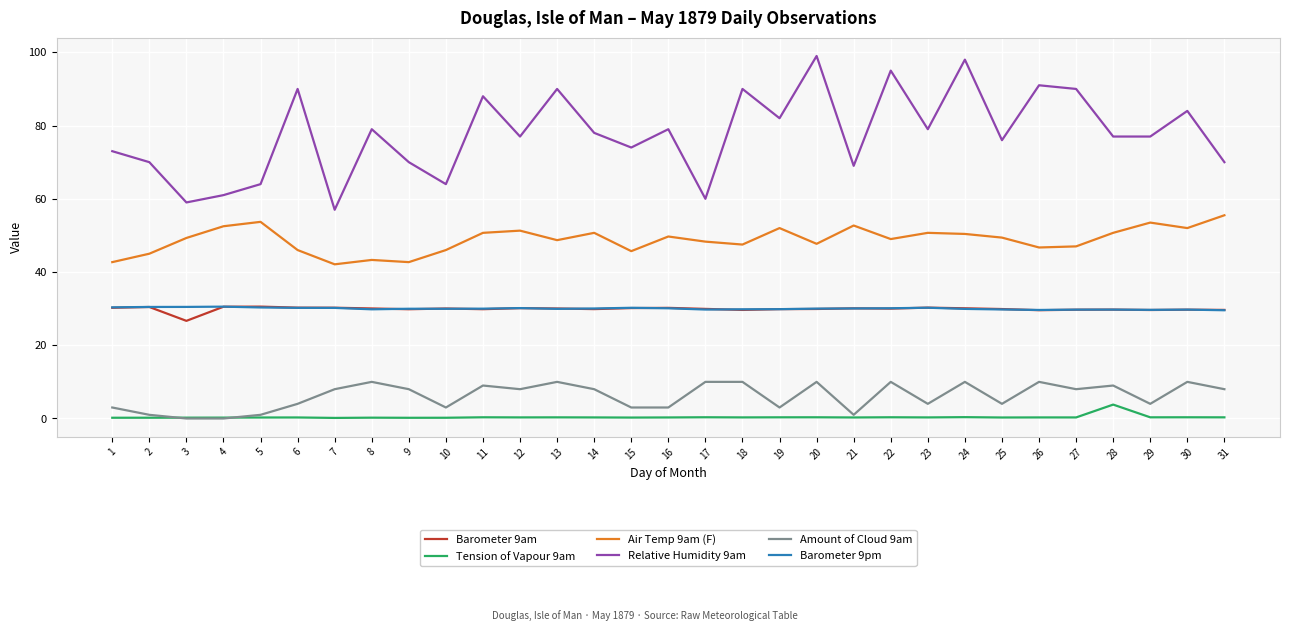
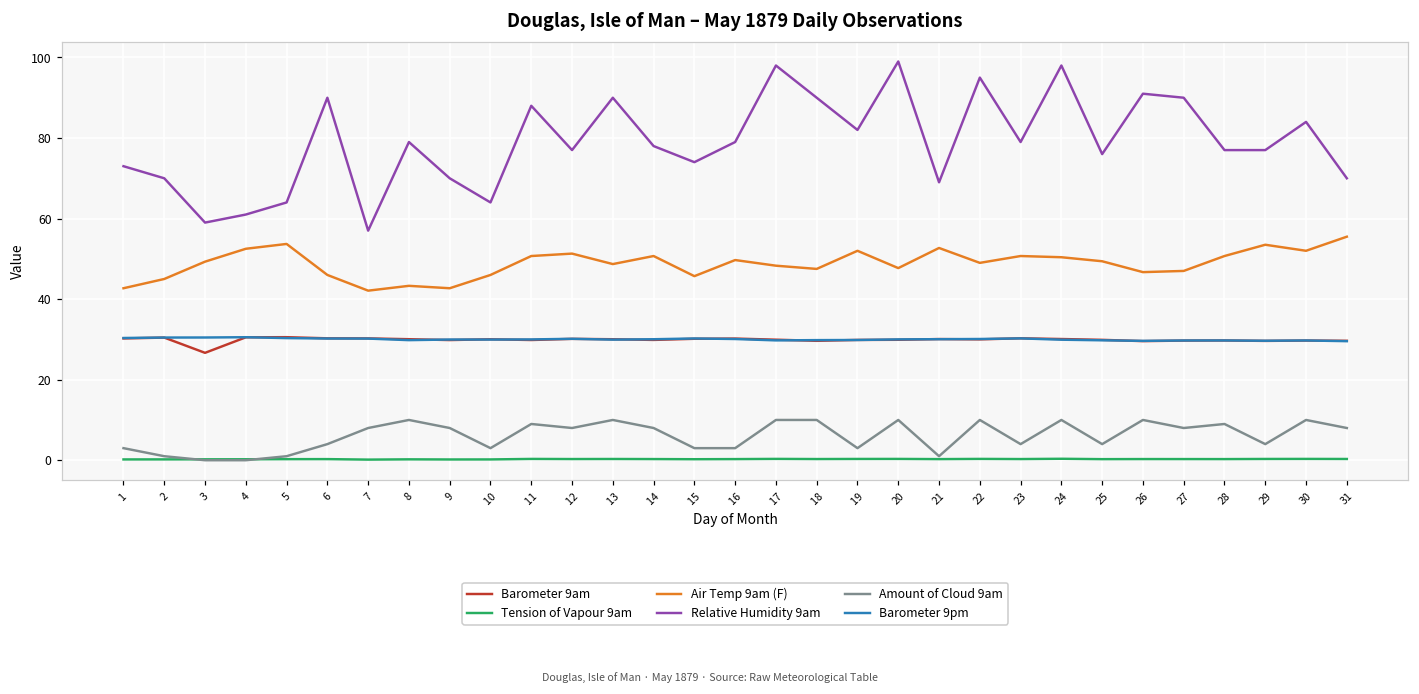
  {
    "Barometer 9am": {
      "3": 27
    },
    "Tension of Vapour 9am": {
      "1": 0,
      "2": 0,
      "5": 0,
      "6": 0,
      "7": 0,
      "8": 0,
      "9": 0,
      "10": 0,
      "11": 0,
      "12": 0,
      "13": 0,
      "14": 0,
      "15": 0,
      "16": 0,
      "17": 0,
      "18": 0,
      "19": 0,
      "20": 0,
      "21": 0,
      "22": 0,
      "23": 0,
      "24": 0,
      "25": 0,
      "26": 0,
      "27": 0,
-     "28": 4,
+     "28": 0,
      "29": 0,
      "30": 0,
      "31": 0
    },
    "Air Temp 9am (F)": {
      "1": 43,
      "2": 45,
      "3": 49,
      "4": 53,
      "5": 54,
      "6": 46,
      "7": 42,
      "8": 43,
      "9": 43,
      "10": 46,
      "11": 51,
      "12": 51,
      "13": 49,
      "14": 51,
      "15": 46,
      "16": 50,
      "17": 48,
      "18": 48,
      "19": 52,
      "20": 48,
      "21": 53,
      "22": 49,
      "23": 51,
      "24": 50,
      "25": 49,
      "26": 47,
      "27": 47,
      "28": 51,
      "29": 54,
      "30": 52,
      "31": 56
    },
    "Relative Humidity 9am": {
      "1": 73,
      "2": 70,
      "3": 59,
      "4": 61,
      "5": 64,
      "6": 90,
      "7": 57,
      "8": 79,
      "9": 70,
      "10": 64,
      "11": 88,
      "12": 77,
      "13": 90,
      "14": 78,
      "15": 74,
      "16": 79,
-     "17": 60,
+     "17": 98,
      "18": 90,
      "19": 82,
      "20": 99,
      "21": 69,
      "22": 95,
      "23": 79,
      "24": 98,
      "25": 76,
      "26": 91,
      "27": 90,
      "28": 77,
      "29": 77,
      "30": 84,
      "31": 70
    },
    "Amount of Cloud 9am": {
      "1": 3,
      "2": 1,
      "5": 1,
      "6": 4,
      "7": 8,
      "8": 10,
      "9": 8,
      "10": 3,
      "11": 9,
      "12": 8,
      "13": 10,
      "14": 8,
      "15": 3,
      "16": 3,
      "17": 10,
      "18": 10,
      "19": 3,
      "20": 10,
      "21": 1,
      "22": 10,
      "23": 4,
      "24": 10,
      "25": 4,
      "26": 10,
      "27": 8,
      "28": 9,
      "29": 4,
      "30": 10,
      "31": 8
    },
    "Barometer 9pm": {
      "3": 30
    }
  }
